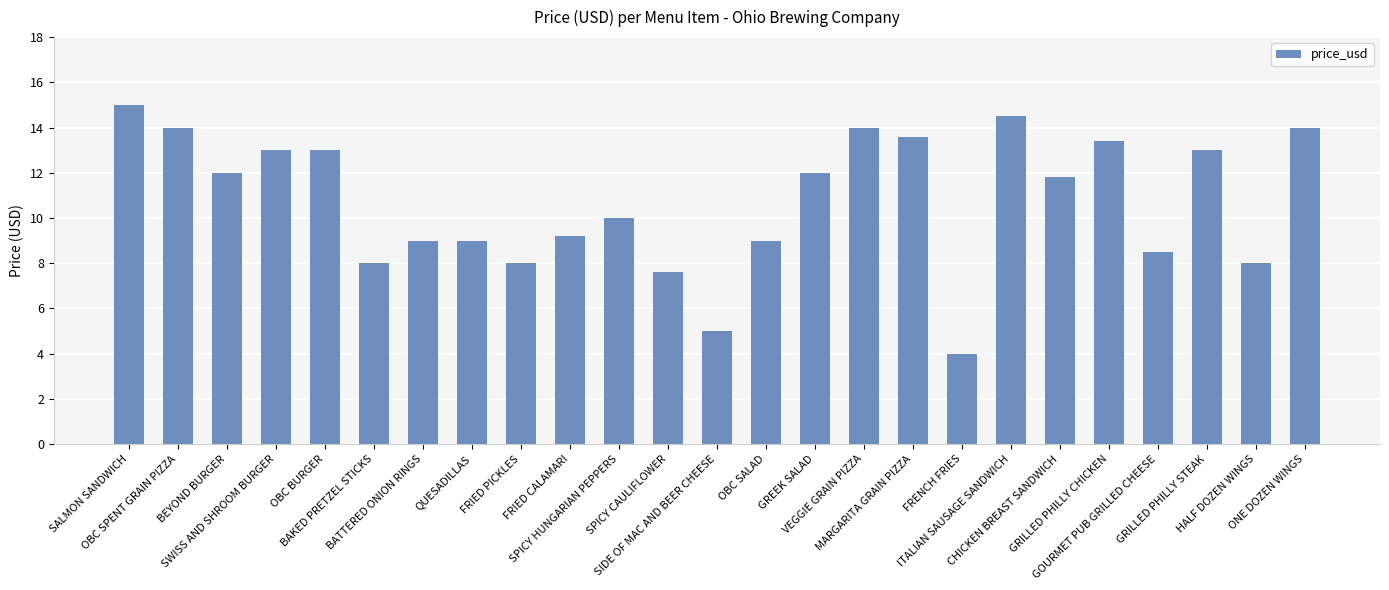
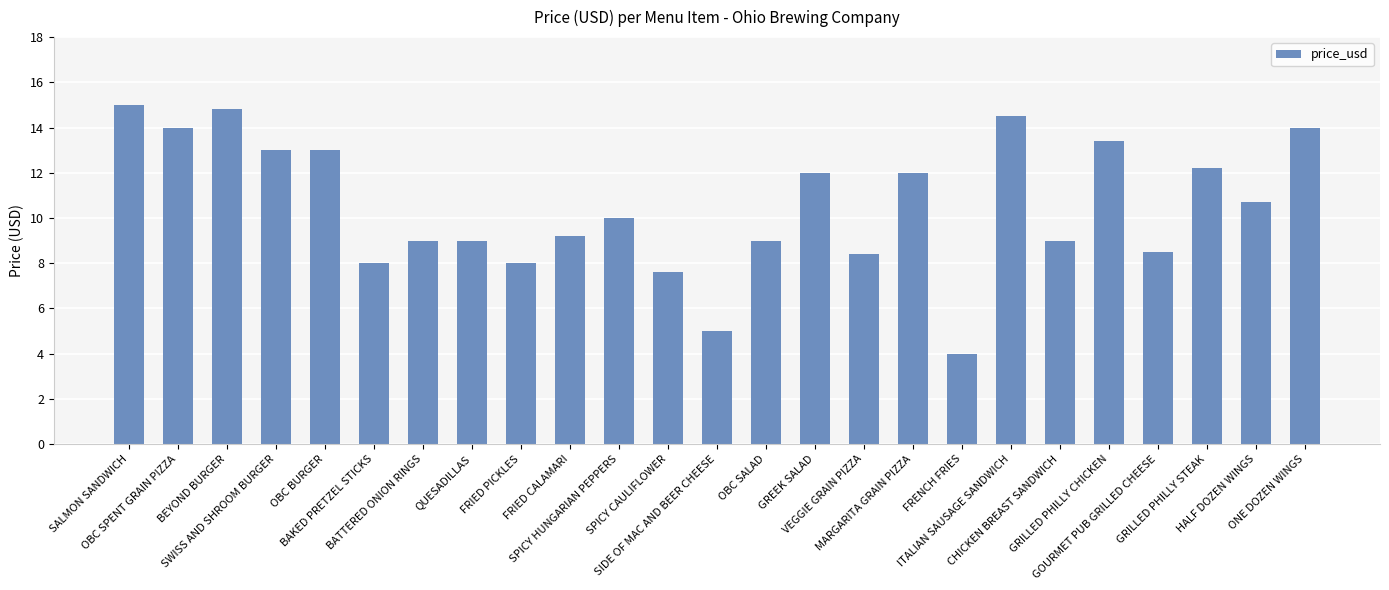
  {
    "SALMON SANDWICH": 15.0,
    "OBC SPENT GRAIN PIZZA": 14.0,
-   "BEYOND BURGER": 12.0,
+   "BEYOND BURGER": 14.8,
    "SWISS AND SHROOM BURGER": 13.0,
    "OBC BURGER": 13.0,
    "BAKED PRETZEL STICKS": 8.0,
    "BATTERED ONION RINGS": 9.0,
    "QUESADILLAS": 9.0,
    "FRIED PICKLES": 8.0,
    "FRIED CALAMARI": 9.2,
    "SPICY HUNGARIAN PEPPERS": 10.0,
    "SPICY CAULIFLOWER": 7.6,
    "SIDE OF MAC AND BEER CHEESE": 5.0,
    "OBC SALAD": 9.0,
    "GREEK SALAD": 12.0,
-   "VEGGIE GRAIN PIZZA": 14.0,
-   "MARGARITA GRAIN PIZZA": 13.6,
+   "VEGGIE GRAIN PIZZA": 8.4,
+   "MARGARITA GRAIN PIZZA": 12.0,
    "FRENCH FRIES": 4.0,
    "ITALIAN SAUSAGE SANDWICH": 14.5,
-   "CHICKEN BREAST SANDWICH": 11.8,
+   "CHICKEN BREAST SANDWICH": 9.0,
    "GRILLED PHILLY CHICKEN": 13.4,
    "GOURMET PUB GRILLED CHEESE": 8.5,
-   "GRILLED PHILLY STEAK": 13.0,
-   "HALF DOZEN WINGS": 8.0,
+   "GRILLED PHILLY STEAK": 12.2,
+   "HALF DOZEN WINGS": 10.7,
    "ONE DOZEN WINGS": 14.0
  }
